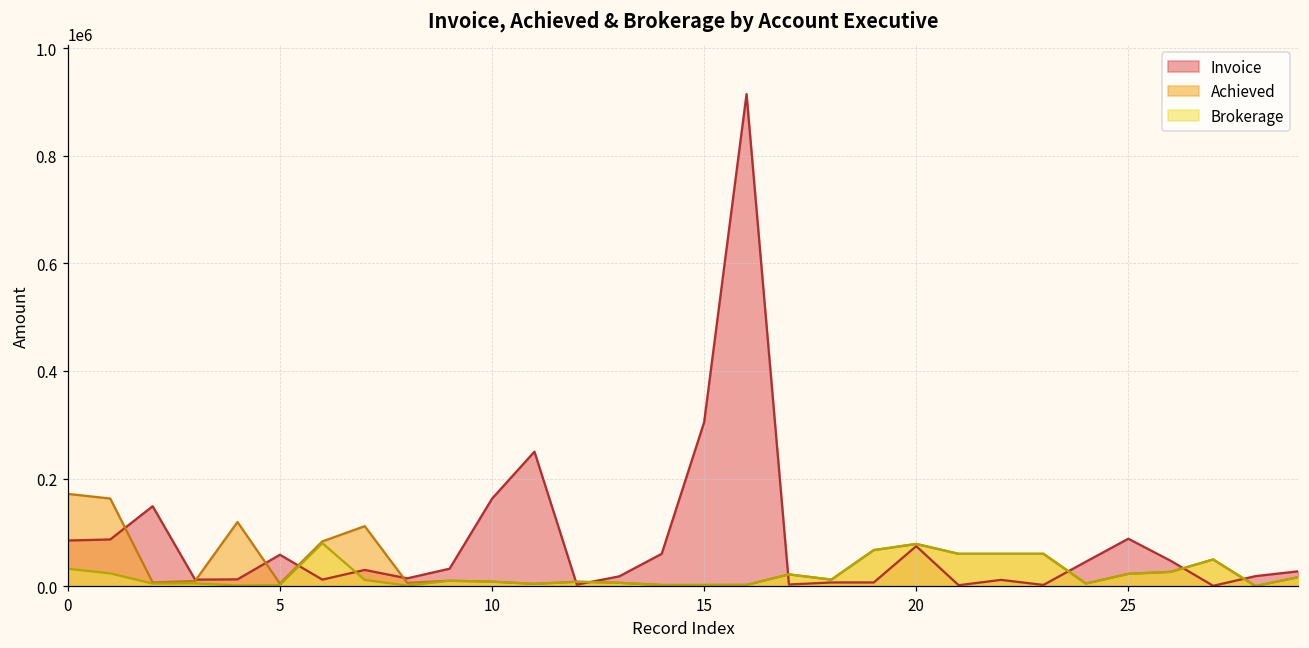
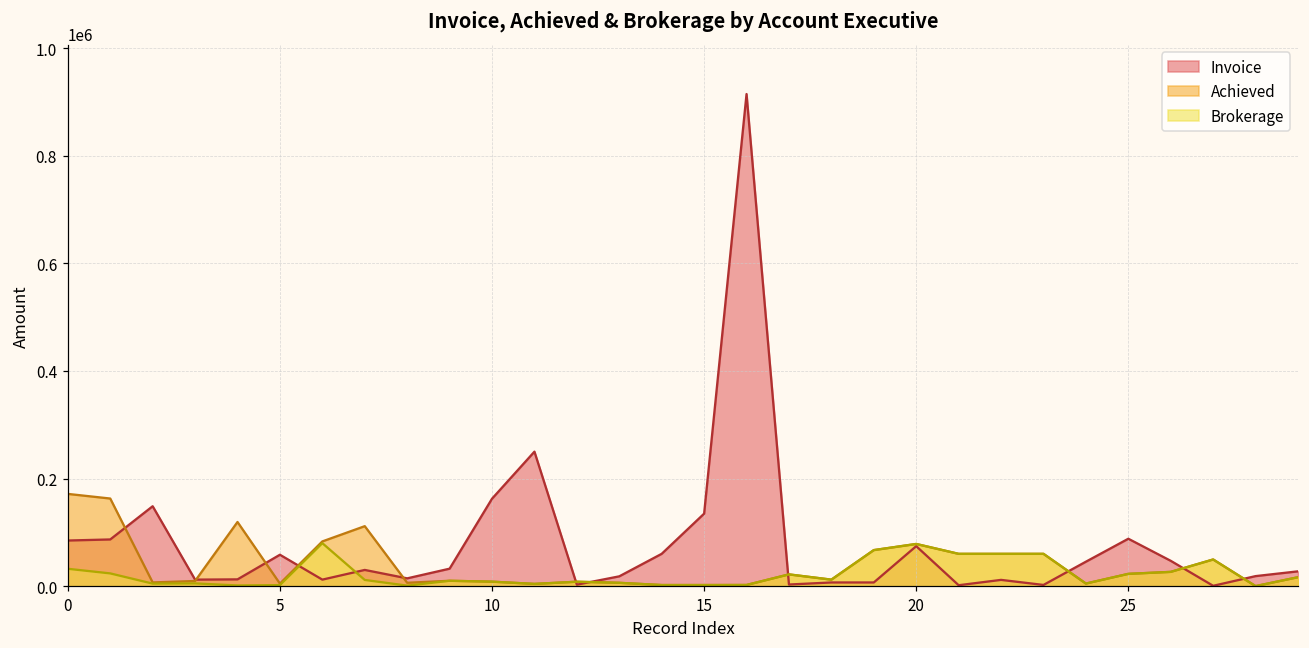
  {
    "Invoice": {
      "0": 80000,
      "5": 60000,
-     "15": 300000,
+     "15": 130000,
      "25": 90000
    }
  }
